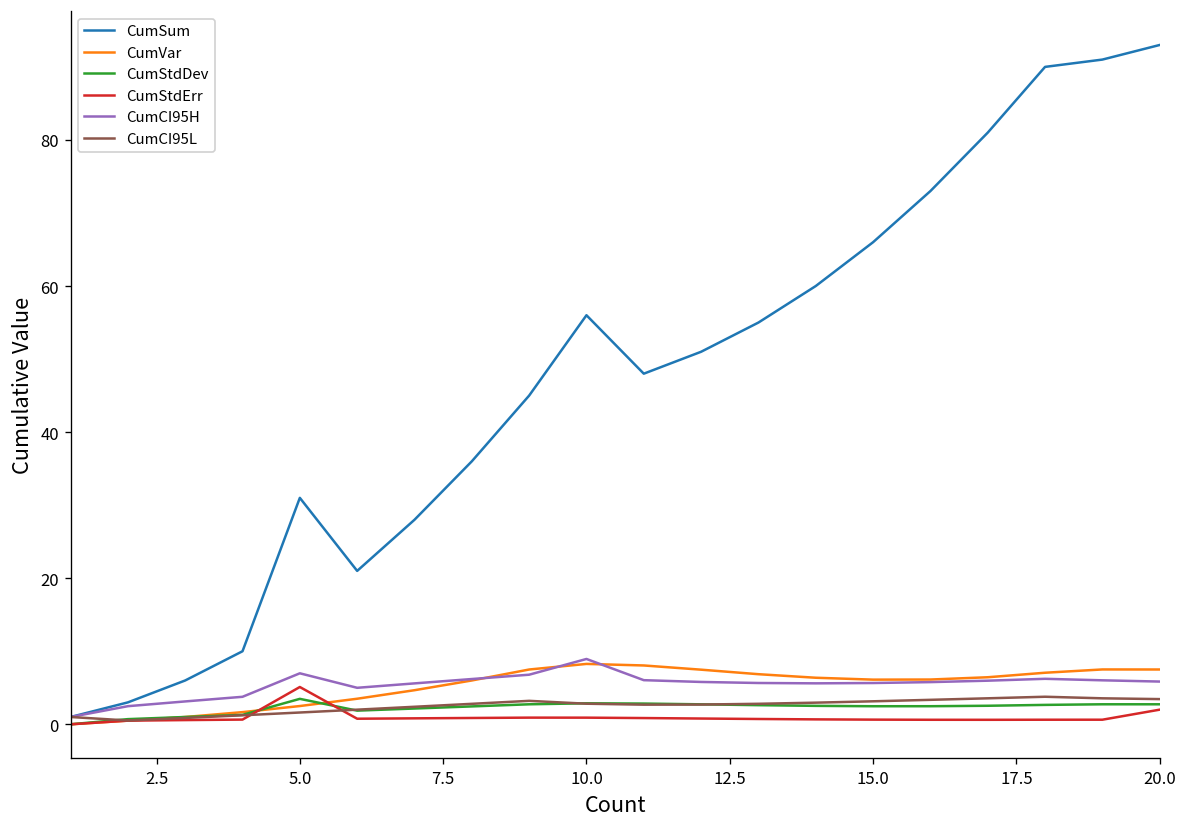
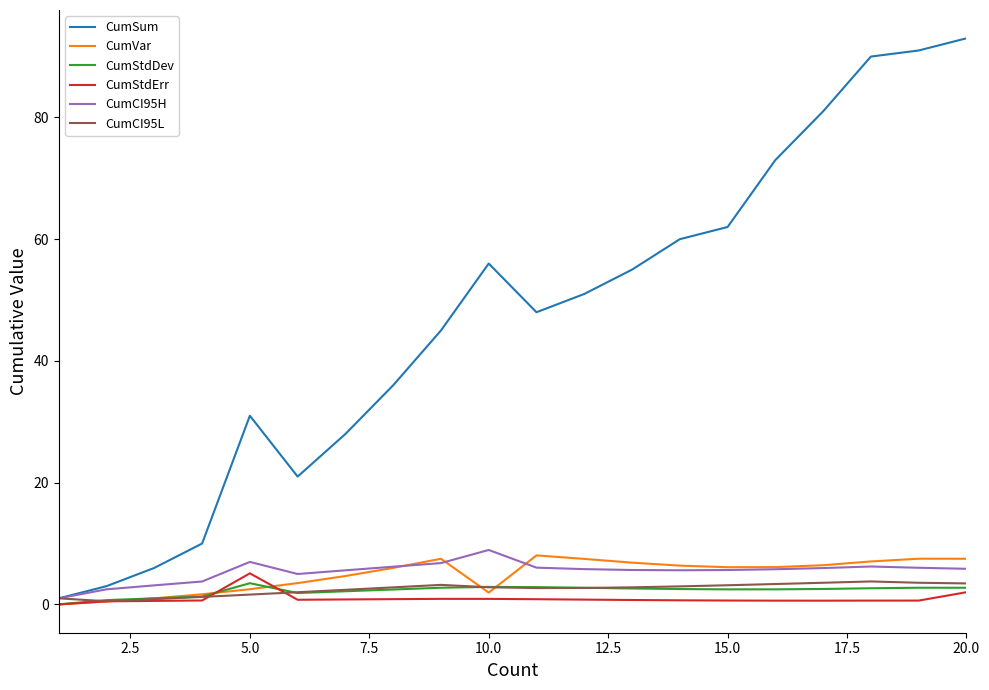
  {
    "CumSum": {
      "5.0": 31,
      "10.0": 56,
-     "15.0": 66,
+     "15.0": 62,
      "20.0": 93
    },
    "CumVar": {
      "5.0": 3,
-     "10.0": 8,
+     "10.0": 2,
      "15.0": 6,
      "20.0": 8
    },
    "CumStdDev": {
      "5.0": 3,
      "15.0": 2,
      "20.0": 3
    },
    "CumStdErr": {
      "5.0": 5,
      "10.0": 1,
      "15.0": 1,
      "20.0": 2
    },
    "CumCI95H": {
      "5.0": 7,
      "10.0": 9,
      "15.0": 6,
      "20.0": 6
    },
    "CumCI95L": {
      "5.0": 2,
      "15.0": 3,
      "20.0": 3
    }
  }
